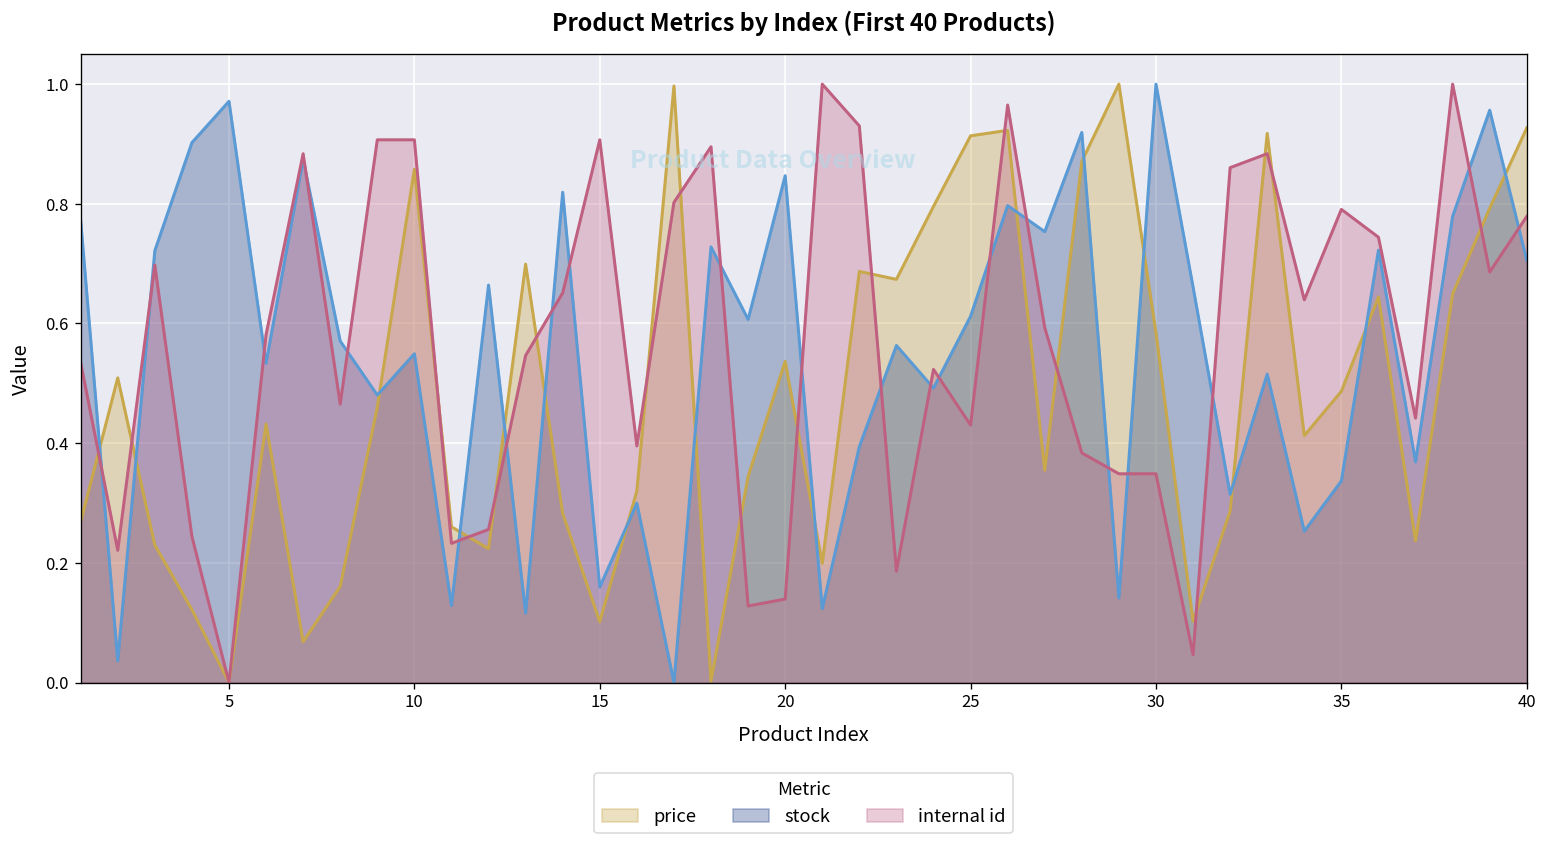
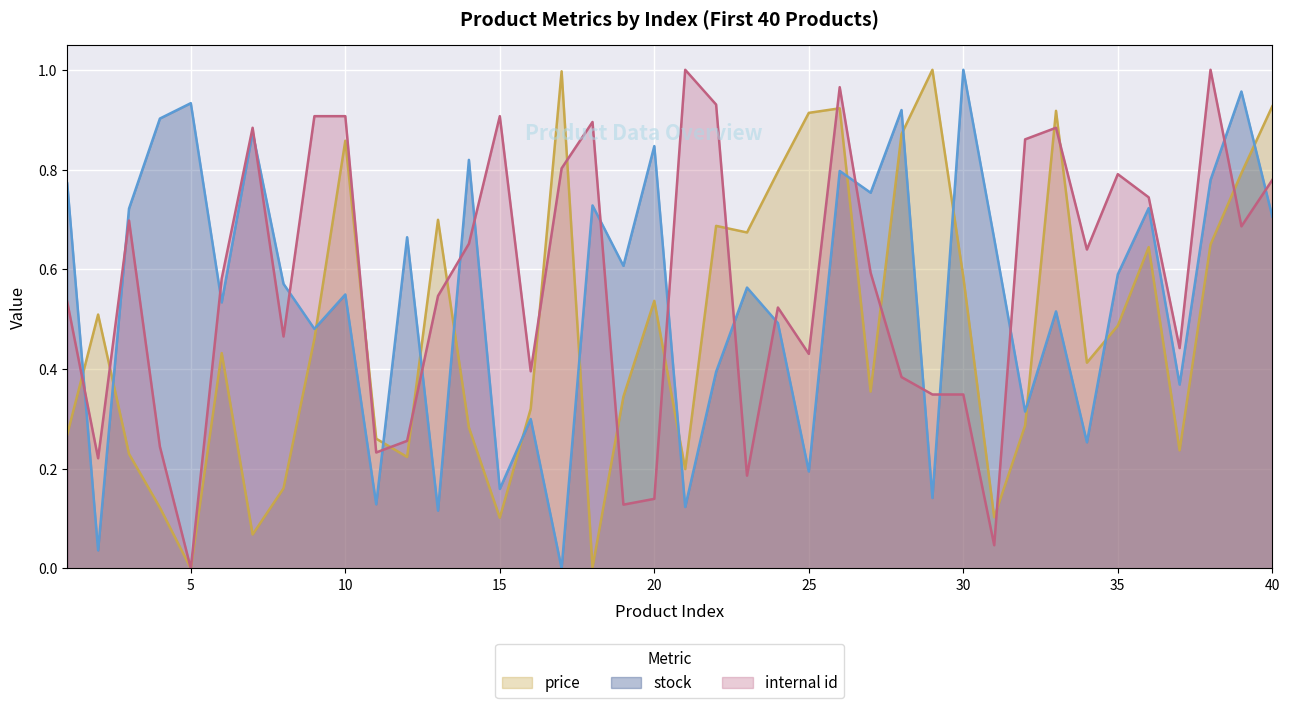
  {
    "stock": {
-     "5": 0.97,
+     "5": 0.93,
      "10": 0.55,
      "15": 0.16,
      "20": 0.85,
-     "25": 0.61,
+     "25": 0.19,
      "30": 1.00,
-     "35": 0.34,
+     "35": 0.59,
      "40": 0.71
    }
  }
